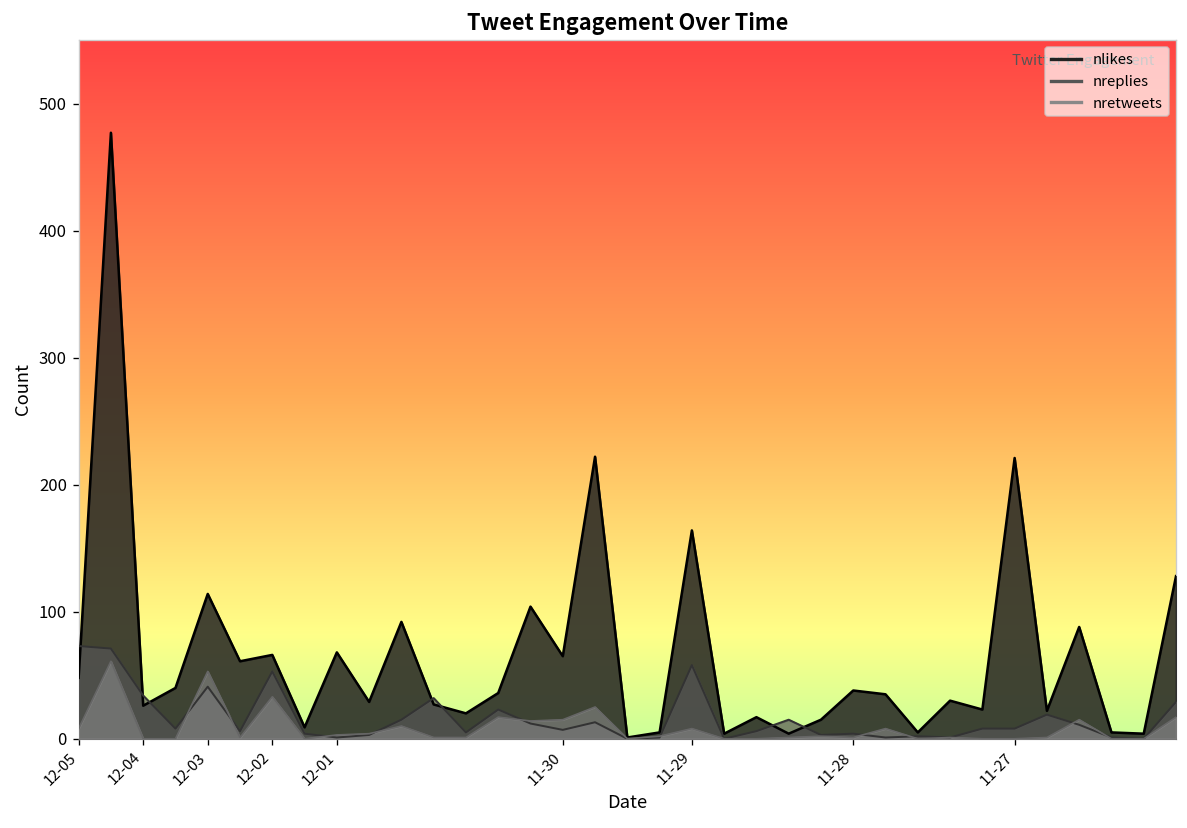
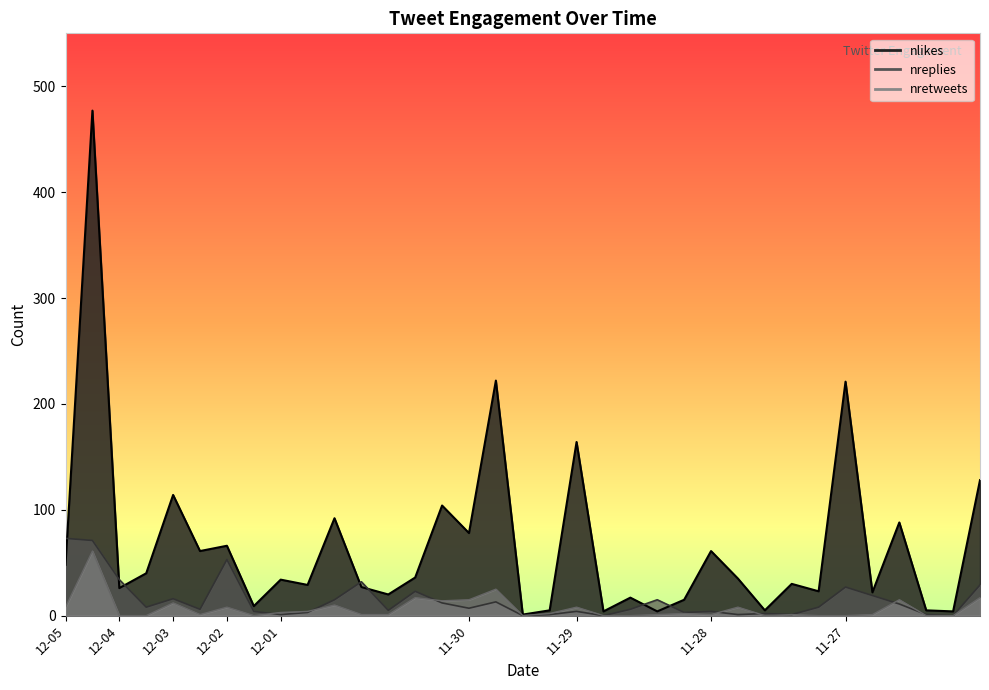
  {
    "nlikes": {
      "12-05": 48,
      "12-04": 26,
      "12-03": 114,
      "12-02": 66,
-     "12-01": 68,
-     "11-30": 65,
+     "12-01": 34,
+     "11-30": 78,
      "11-29": 164,
-     "11-28": 38,
+     "11-28": 61,
      "11-27": 221
    },
    "nreplies": {
      "12-05": 73,
      "12-04": 34,
-     "12-03": 41,
+     "12-03": 16,
      "12-02": 53,
      "11-30": 7,
-     "11-29": 58,
+     "11-29": 4,
      "11-28": 4,
-     "11-27": 8
+     "11-27": 27
    },
    "nretweets": {
      "12-05": 8,
      "12-04": 0,
-     "12-03": 53,
-     "12-02": 33,
+     "12-03": 12,
+     "12-02": 8,
      "11-30": 15,
      "11-29": 8,
      "11-28": 1,
      "11-27": 0
    }
  }
